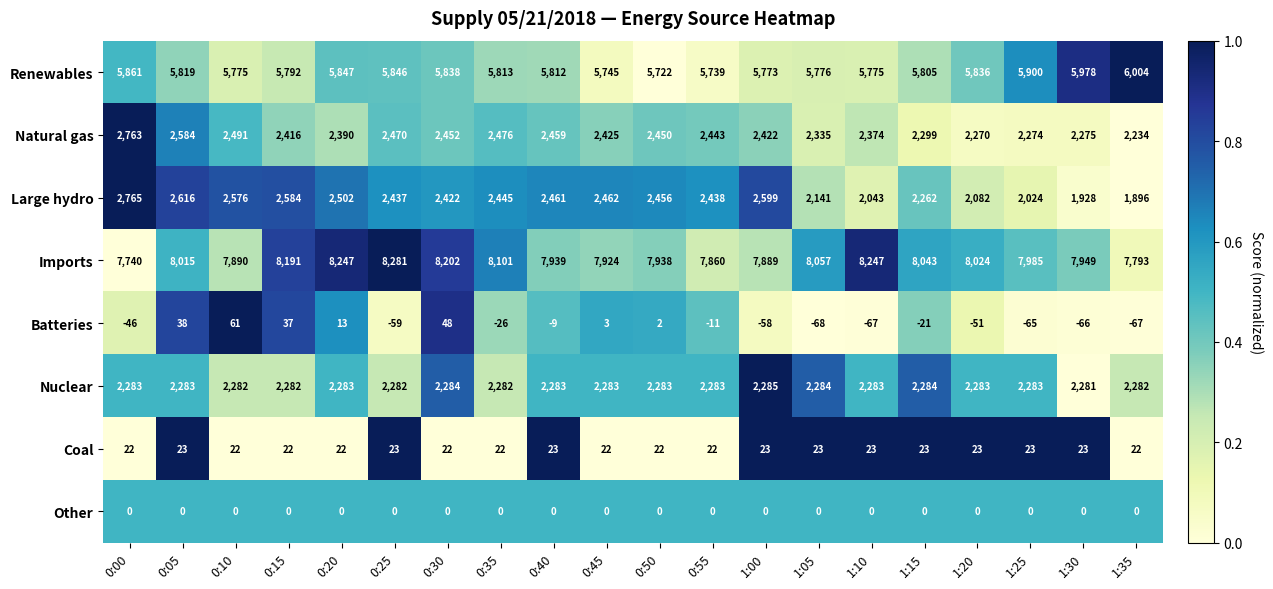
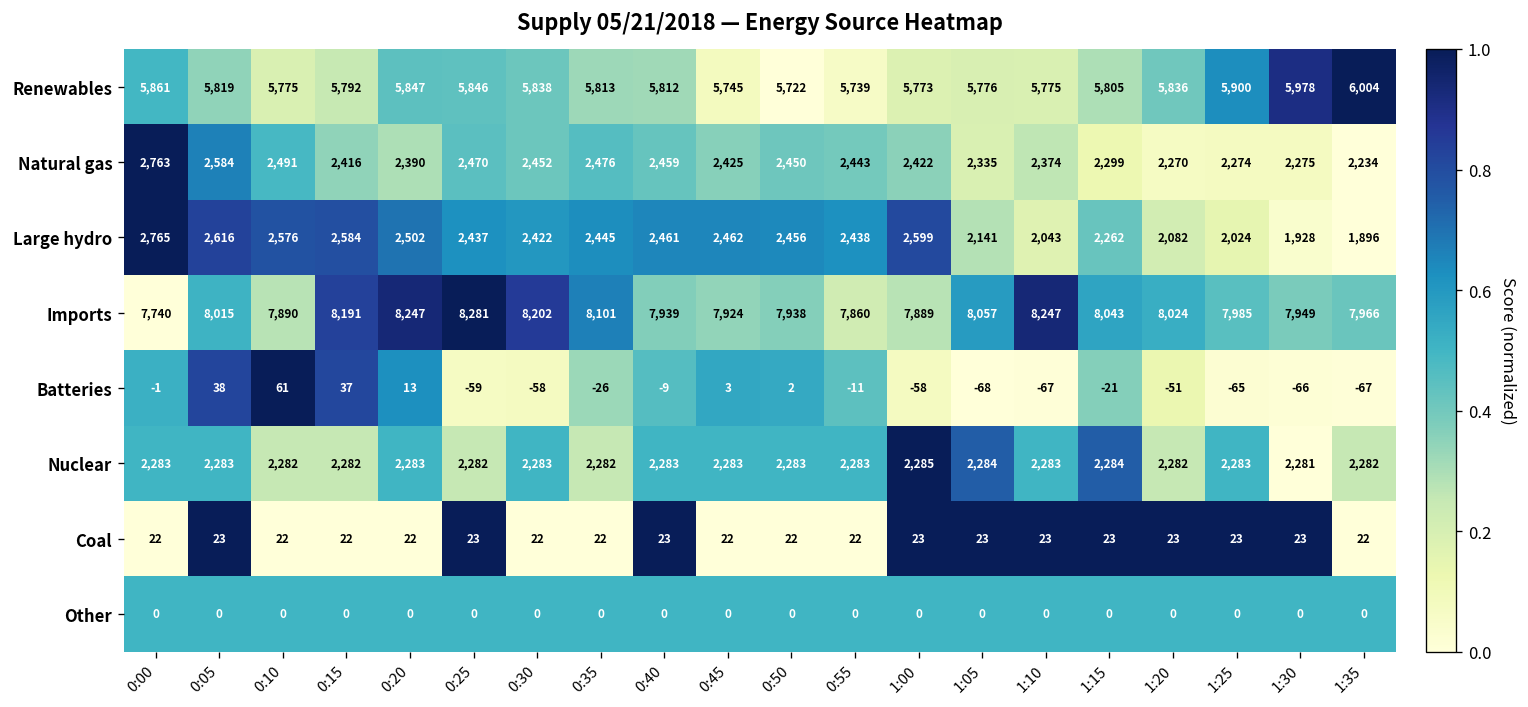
  {
    "Renewables": {
      "0:00": "5,861",
      "0:05": "5,819",
      "0:10": "5,775",
      "0:15": "5,792",
      "0:20": "5,847",
      "0:25": "5,846",
      "0:30": "5,838",
      "0:35": "5,813",
      "0:40": "5,812",
      "0:45": "5,745",
      "0:50": "5,722",
      "0:55": "5,739",
      "1:00": "5,773",
      "1:05": "5,776",
      "1:10": "5,775",
      "1:15": "5,805",
      "1:20": "5,836",
      "1:25": "5,900",
      "1:30": "5,978",
      "1:35": "6,004"
    },
    "Natural gas": {
      "0:00": "2,763",
      "0:05": "2,584",
      "0:10": "2,491",
      "0:15": "2,416",
      "0:20": "2,390",
      "0:25": "2,470",
      "0:30": "2,452",
      "0:35": "2,476",
      "0:40": "2,459",
      "0:45": "2,425",
      "0:50": "2,450",
      "0:55": "2,443",
      "1:00": "2,422",
      "1:05": "2,335",
      "1:10": "2,374",
      "1:15": "2,299",
      "1:20": "2,270",
      "1:25": "2,274",
      "1:30": "2,275",
      "1:35": "2,234"
    },
    "Large hydro": {
      "0:00": "2,765",
      "0:05": "2,616",
      "0:10": "2,576",
      "0:15": "2,584",
      "0:20": "2,502",
      "0:25": "2,437",
      "0:30": "2,422",
      "0:35": "2,445",
      "0:40": "2,461",
      "0:45": "2,462",
      "0:50": "2,456",
      "0:55": "2,438",
      "1:00": "2,599",
      "1:05": "2,141",
      "1:10": "2,043",
      "1:15": "2,262",
      "1:20": "2,082",
      "1:25": "2,024",
      "1:30": "1,928",
      "1:35": "1,896"
    },
    "Imports": {
      "0:00": "7,740",
      "0:05": "8,015",
      "0:10": "7,890",
      "0:15": "8,191",
      "0:20": "8,247",
      "0:25": "8,281",
      "0:30": "8,202",
      "0:35": "8,101",
      "0:40": "7,939",
      "0:45": "7,924",
      "0:50": "7,938",
      "0:55": "7,860",
      "1:00": "7,889",
      "1:05": "8,057",
      "1:10": "8,247",
      "1:15": "8,043",
      "1:20": "8,024",
      "1:25": "7,985",
      "1:30": "7,949",
-     "1:35": "7,793"
+     "1:35": "7,966"
    },
    "Batteries": {
-     "0:00": "-46",
+     "0:00": "-1",
      "0:05": "38",
      "0:10": "61",
      "0:15": "37",
      "0:20": "13",
      "0:25": "-59",
-     "0:30": "48",
+     "0:30": "-58",
      "0:35": "-26",
      "0:40": "-9",
      "0:45": "3",
      "0:50": "2",
      "0:55": "-11",
      "1:00": "-58",
      "1:05": "-68",
      "1:10": "-67",
      "1:15": "-21",
      "1:20": "-51",
      "1:25": "-65",
      "1:30": "-66",
      "1:35": "-67"
    },
    "Nuclear": {
      "0:00": "2,283",
      "0:05": "2,283",
      "0:10": "2,282",
      "0:15": "2,282",
      "0:20": "2,283",
      "0:25": "2,282",
-     "0:30": "2,284",
+     "0:30": "2,283",
      "0:35": "2,282",
      "0:40": "2,283",
      "0:45": "2,283",
      "0:50": "2,283",
      "0:55": "2,283",
      "1:00": "2,285",
      "1:05": "2,284",
      "1:10": "2,283",
      "1:15": "2,284",
-     "1:20": "2,283",
+     "1:20": "2,282",
      "1:25": "2,283",
      "1:30": "2,281",
      "1:35": "2,282"
    },
    "Coal": {
      "0:00": "22",
      "0:05": "23",
      "0:10": "22",
      "0:15": "22",
      "0:20": "22",
      "0:25": "23",
      "0:30": "22",
      "0:35": "22",
      "0:40": "23",
      "0:45": "22",
      "0:50": "22",
      "0:55": "22",
      "1:00": "23",
      "1:05": "23",
      "1:10": "23",
      "1:15": "23",
      "1:20": "23",
      "1:25": "23",
      "1:30": "23",
      "1:35": "22"
    },
    "Other": {
      "0:00": "0",
      "0:05": "0",
      "0:10": "0",
      "0:15": "0",
      "0:20": "0",
      "0:25": "0",
      "0:30": "0",
      "0:35": "0",
      "0:40": "0",
      "0:45": "0",
      "0:50": "0",
      "0:55": "0",
      "1:00": "0",
      "1:05": "0",
      "1:10": "0",
      "1:15": "0",
      "1:20": "0",
      "1:25": "0",
      "1:30": "0",
      "1:35": "0"
    }
  }
